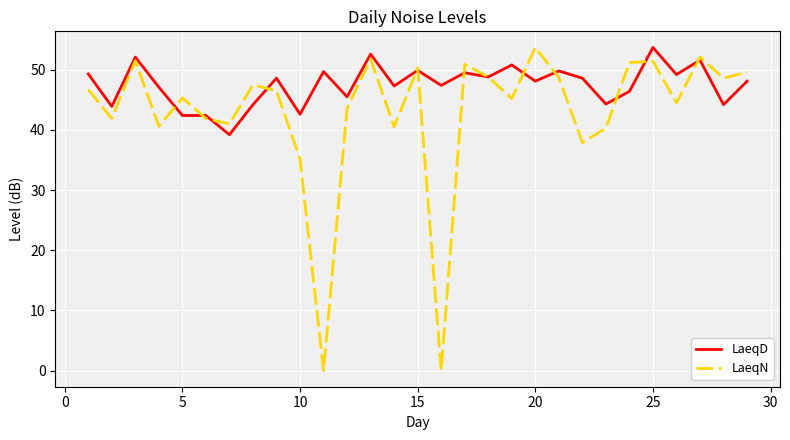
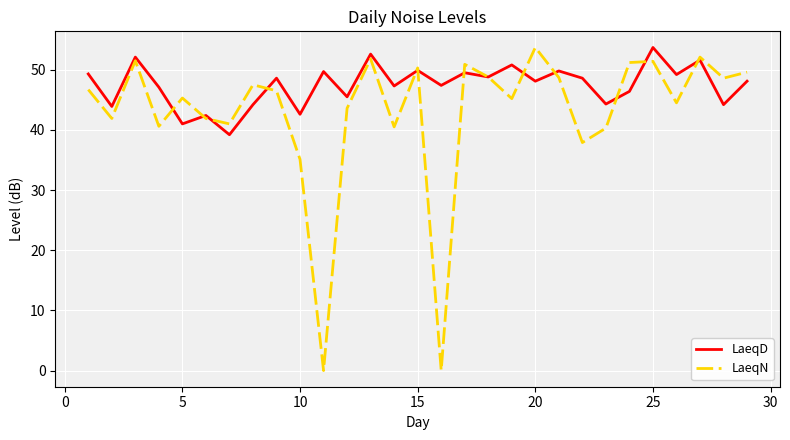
  {
    "LaeqD": {
-     "5": 42,
+     "5": 41,
      "10": 43,
      "20": 48,
      "25": 54
    },
    "LaeqN": {
      "5": 45,
      "10": 35,
      "20": 54,
      "25": 51
    }
  }
